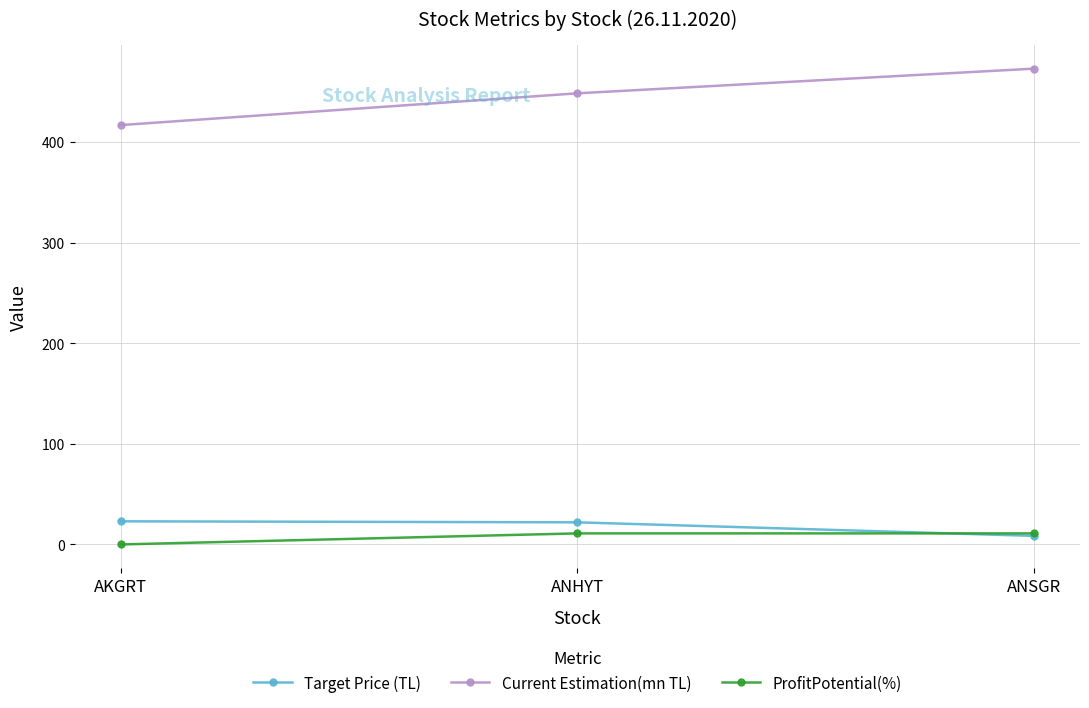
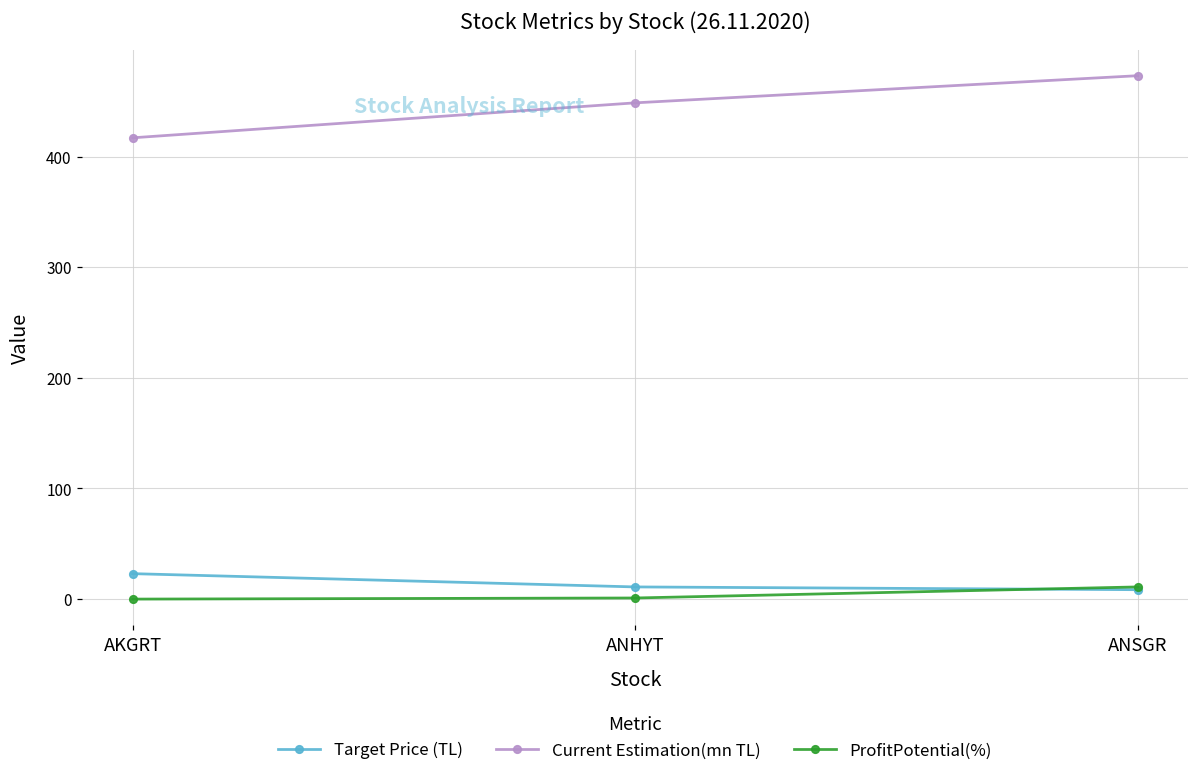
  {
    "Target Price (TL)": {
      "AKGRT": 23,
-     "ANHYT": 22,
+     "ANHYT": 11,
      "ANSGR": 9
    },
    "Current Estimation(mn TL)": {
      "AKGRT": 417,
      "ANHYT": 449,
      "ANSGR": 473
    },
    "ProfitPotential(%)": {
      "AKGRT": 0,
-     "ANHYT": 11,
+     "ANHYT": 1,
      "ANSGR": 11
    }
  }
